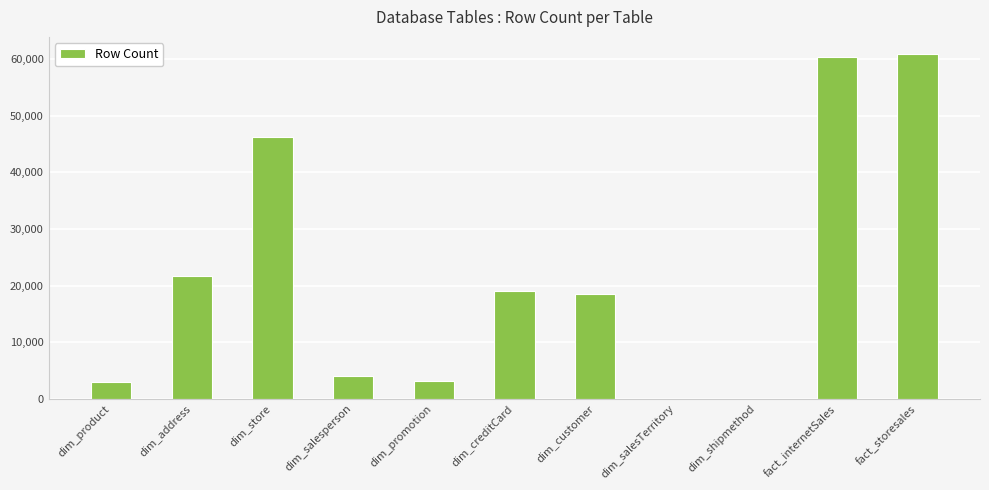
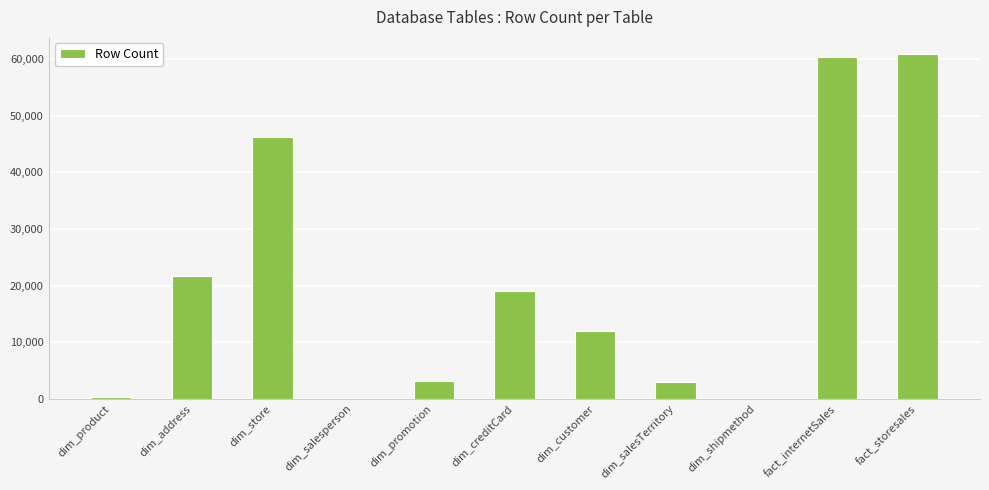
  {
-   "dim_product": "3,000",
+   "dim_product": "0",
    "dim_address": "22,000",
    "dim_store": "46,000",
-   "dim_salesperson": "4,000",
+   "dim_salesperson": "0",
    "dim_promotion": "3,000",
    "dim_creditCard": "19,000",
-   "dim_customer": "18,000",
-   "dim_salesTerritory": "0",
+   "dim_customer": "12,000",
+   "dim_salesTerritory": "3,000",
    "fact_internetSales": "60,000",
    "fact_storesales": "61,000"
  }
